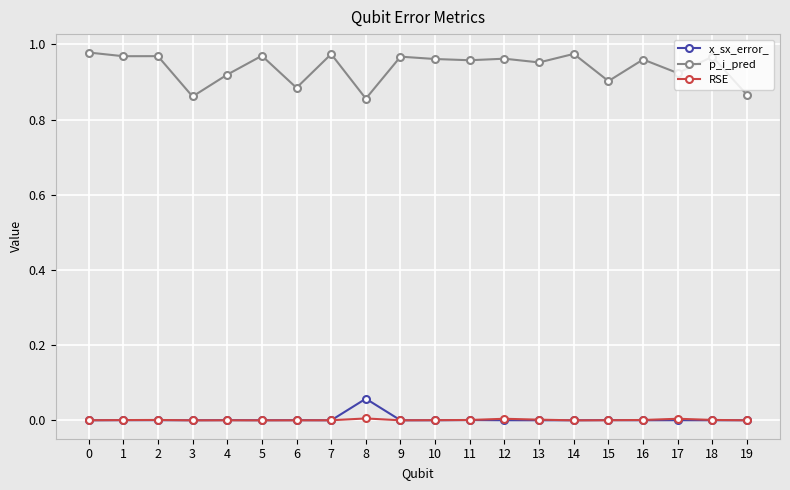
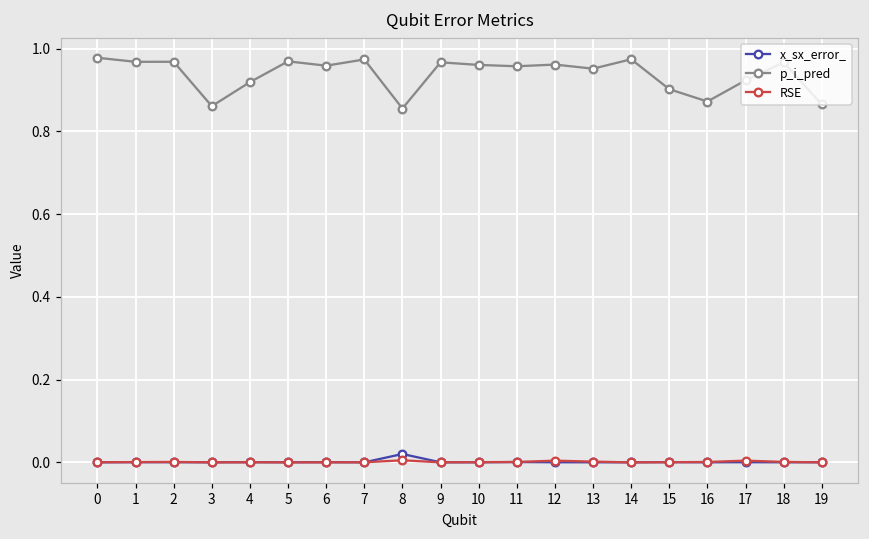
  {
    "x_sx_error_": {
-     "8": 0.06
+     "8": 0.02
    },
    "p_i_pred": {
      "0": 0.98,
      "1": 0.97,
      "2": 0.97,
      "3": 0.86,
      "4": 0.92,
      "5": 0.97,
-     "6": 0.88,
+     "6": 0.96,
      "7": 0.97,
      "8": 0.86,
      "9": 0.97,
      "10": 0.96,
      "11": 0.96,
      "12": 0.96,
      "13": 0.95,
      "14": 0.97,
      "15": 0.90,
-     "16": 0.96,
+     "16": 0.87,
      "19": 0.87
    },
    "RSE": {
      "8": 0.01
    }
  }
